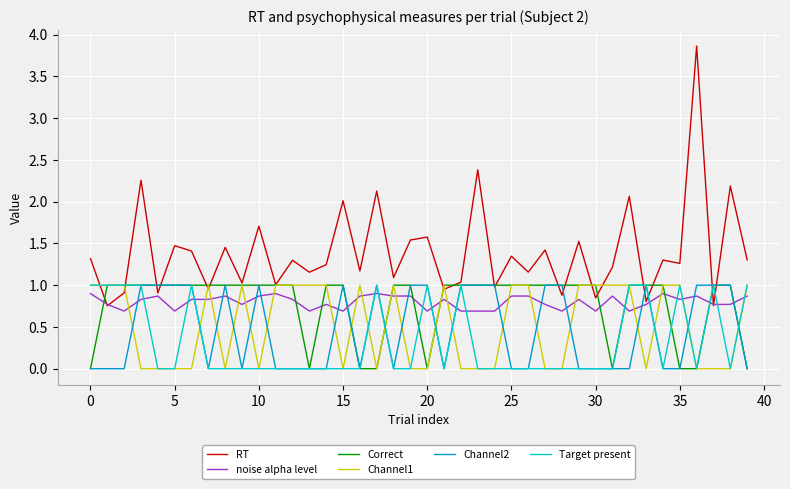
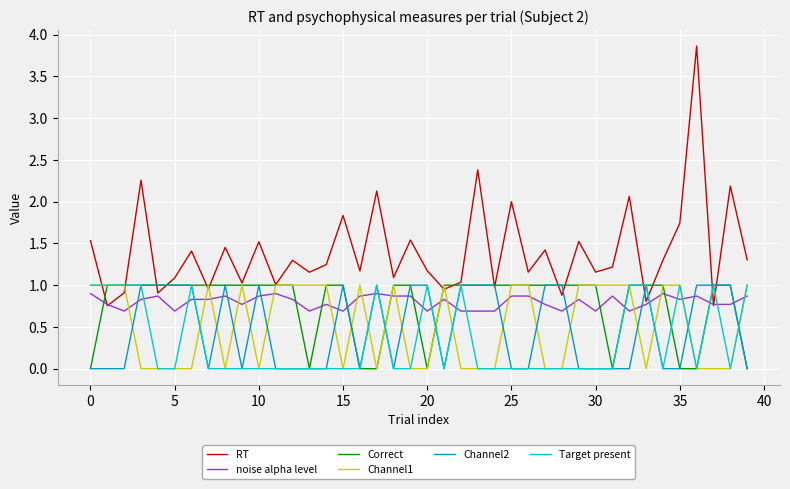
  {
    "RT": {
-     "0": 1.3,
-     "5": 1.5,
-     "10": 1.7,
-     "15": 2.0,
-     "20": 1.6,
-     "25": 1.3,
-     "30": 0.8,
-     "35": 1.3
+     "0": 1.5,
+     "5": 1.1,
+     "10": 1.5,
+     "15": 1.8,
+     "20": 1.2,
+     "25": 2.0,
+     "30": 1.2,
+     "35": 1.7
    },
    "noise alpha level": {
      "0": 0.9,
      "5": 0.7,
      "10": 0.9,
      "15": 0.7,
      "20": 0.7,
      "25": 0.9,
      "30": 0.7,
      "35": 0.8
    }
  }
